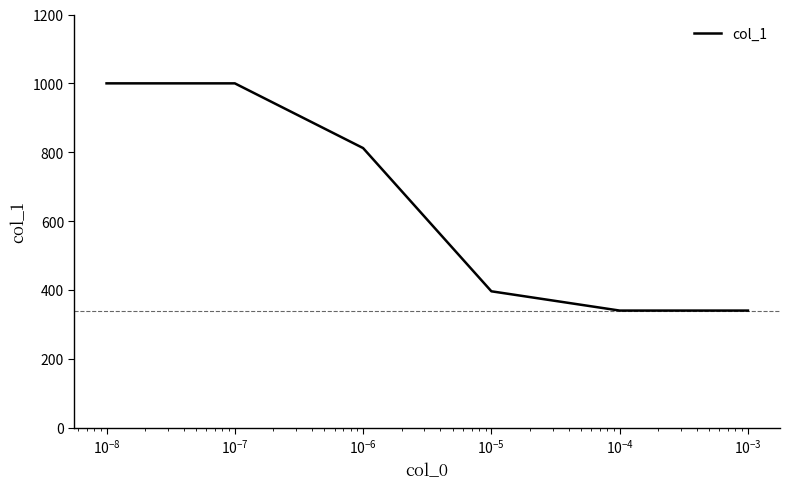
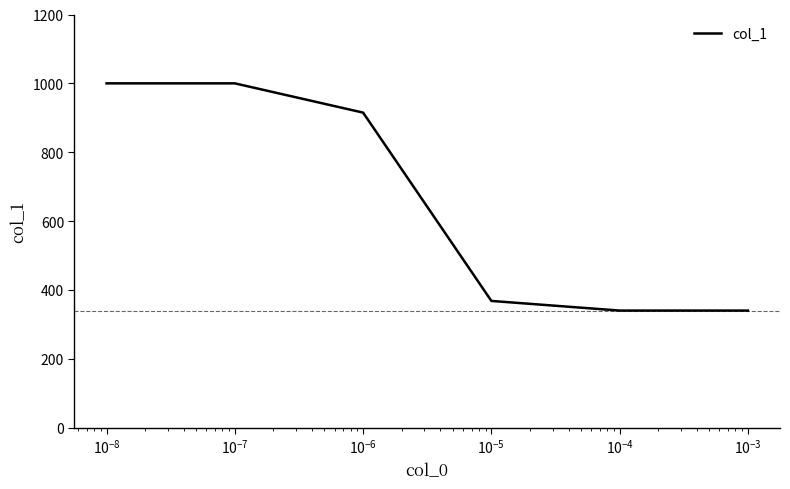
  {
    "10^-8": 1000,
    "10^-7": 1000,
-   "10^-6": 810,
-   "10^-5": 400,
+   "10^-6": 920,
+   "10^-5": 370,
    "10^-4": 340,
    "10^-3": 340
  }
